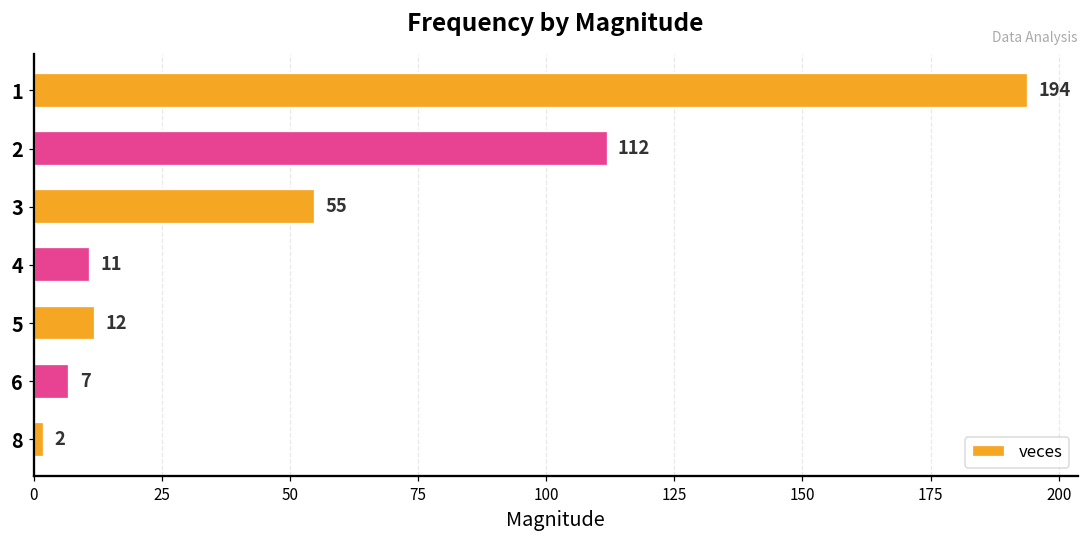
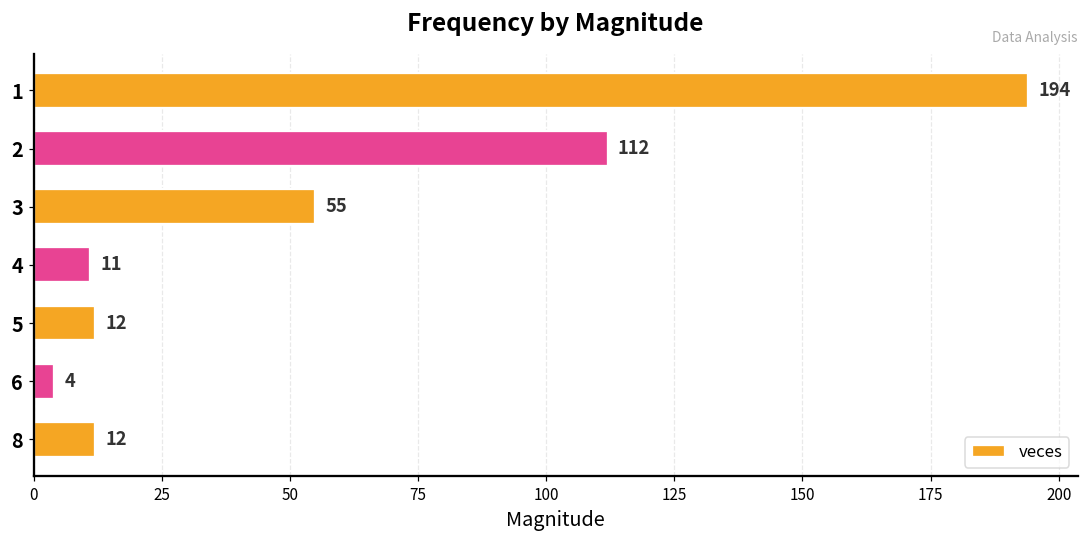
  {
    "1": 194,
    "2": 112,
    "3": 55,
    "4": 11,
    "5": 12,
-   "6": 7,
-   "8": 2
+   "6": 4,
+   "8": 12
  }
